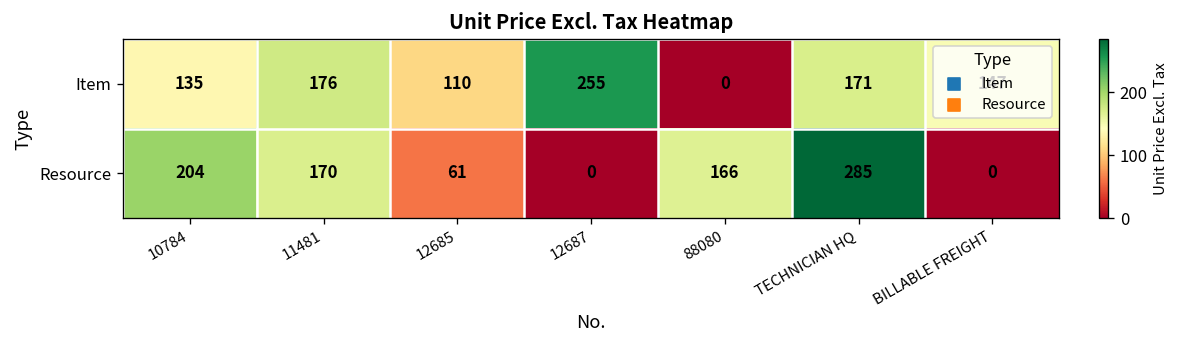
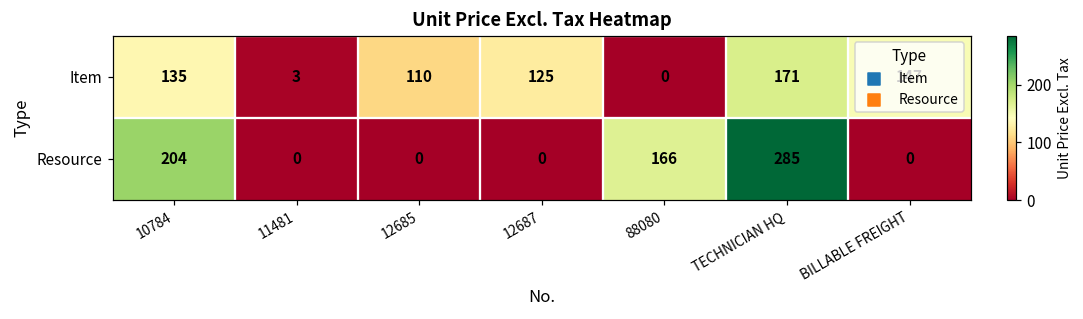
  {
    "Item": {
      "10784": 135,
-     "11481": 176,
+     "11481": 3,
      "12685": 110,
-     "12687": 255,
+     "12687": 125,
      "88080": 0,
      "TECHNICIAN HQ": 171
    },
    "Resource": {
      "10784": 204,
-     "11481": 170,
-     "12685": 61,
+     "11481": 0,
+     "12685": 0,
      "12687": 0,
      "88080": 166,
      "TECHNICIAN HQ": 285,
      "BILLABLE FREIGHT": 0
    }
  }
